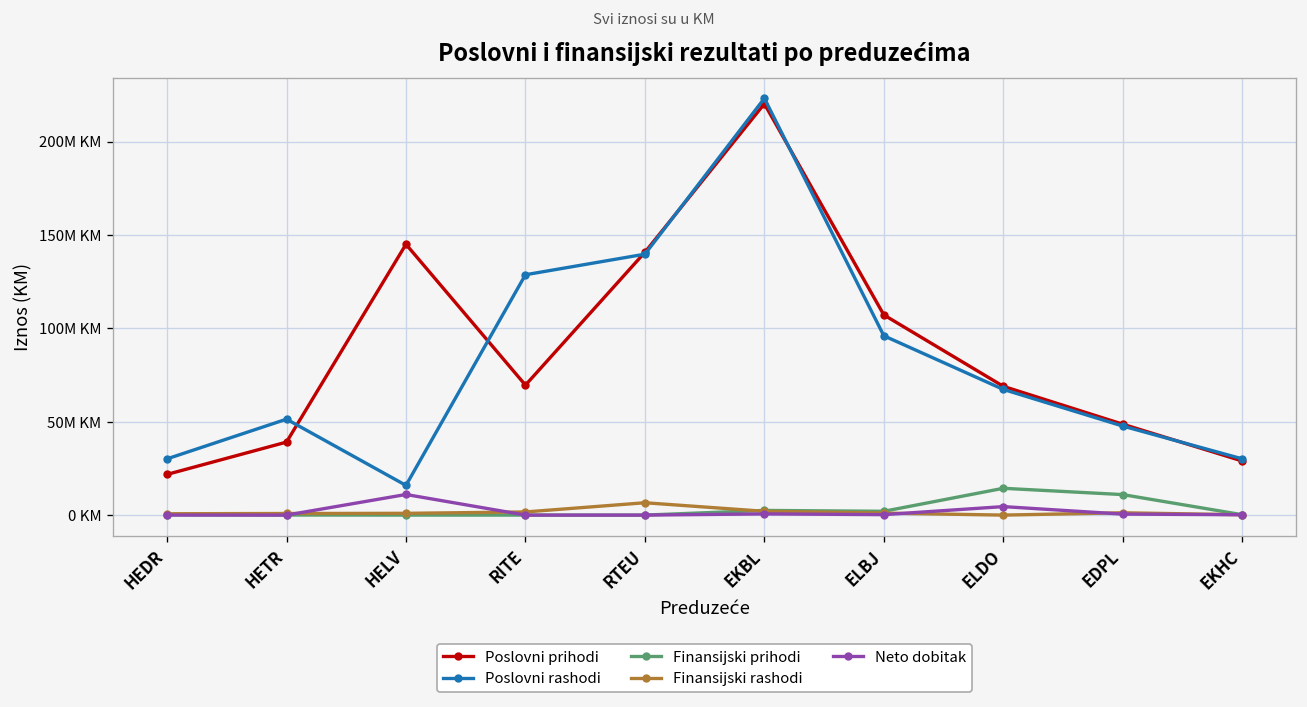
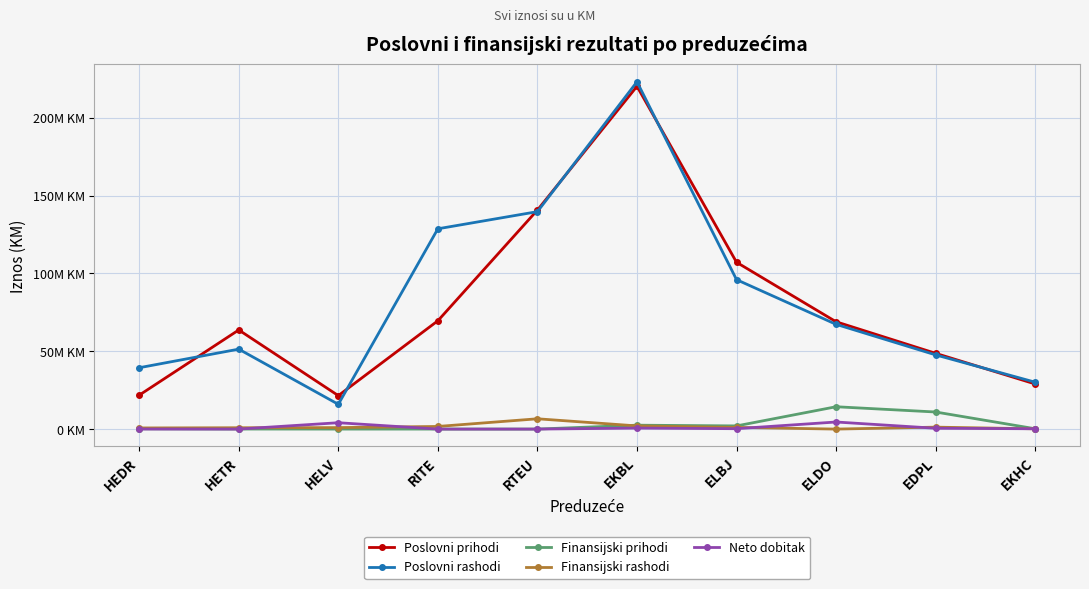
  {
    "Poslovni prihodi": {
      "HEDR": "22M KM",
-     "HETR": "39M KM",
-     "HELV": "145M KM",
+     "HETR": "64M KM",
+     "HELV": "22M KM",
      "RITE": "70M KM",
      "EKBL": "220M KM",
      "ELBJ": "107M KM",
      "ELDO": "69M KM"
    },
    "Poslovni rashodi": {
-     "HEDR": "30M KM",
+     "HEDR": "39M KM",
      "HETR": "51M KM",
      "HELV": "16M KM",
      "RITE": "129M KM",
      "EKBL": "223M KM",
      "ELBJ": "96M KM",
      "ELDO": "67M KM"
    },
    "Finansijski prihodi": {
      "ELDO": "14M KM",
      "EDPL": "11M KM"
    },
    "Finansijski rashodi": {
      "RITE": "2M KM",
      "RTEU": "7M KM",
      "ELDO": "0M KM"
    },
    "Neto dobitak": {
-     "HELV": "11M KM",
+     "HELV": "4M KM",
      "ELDO": "5M KM"
    }
  }
